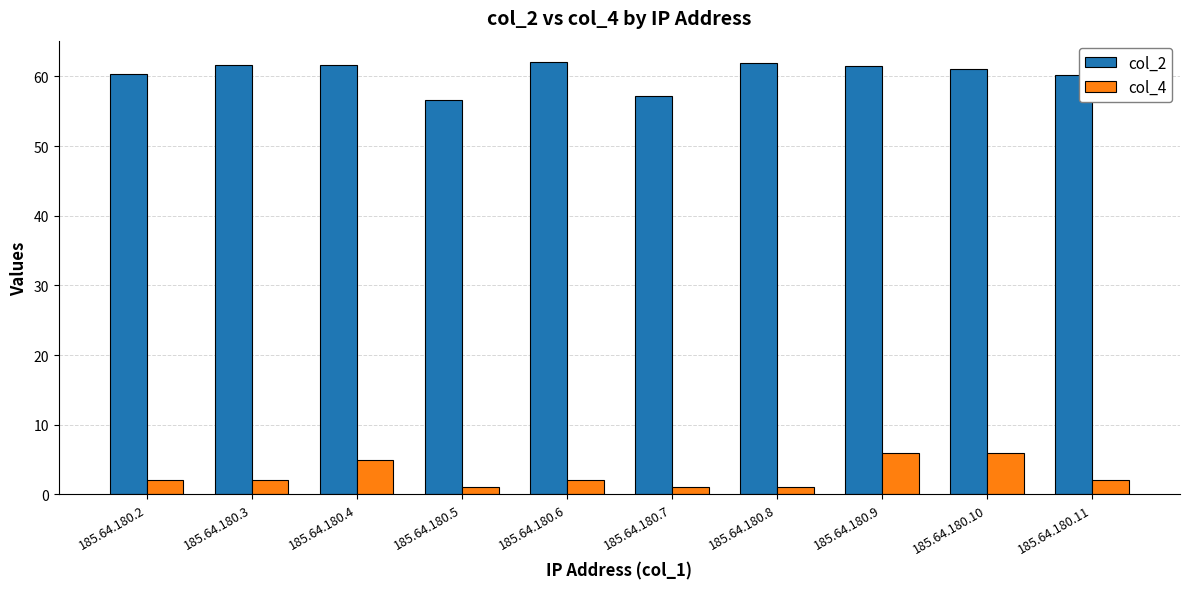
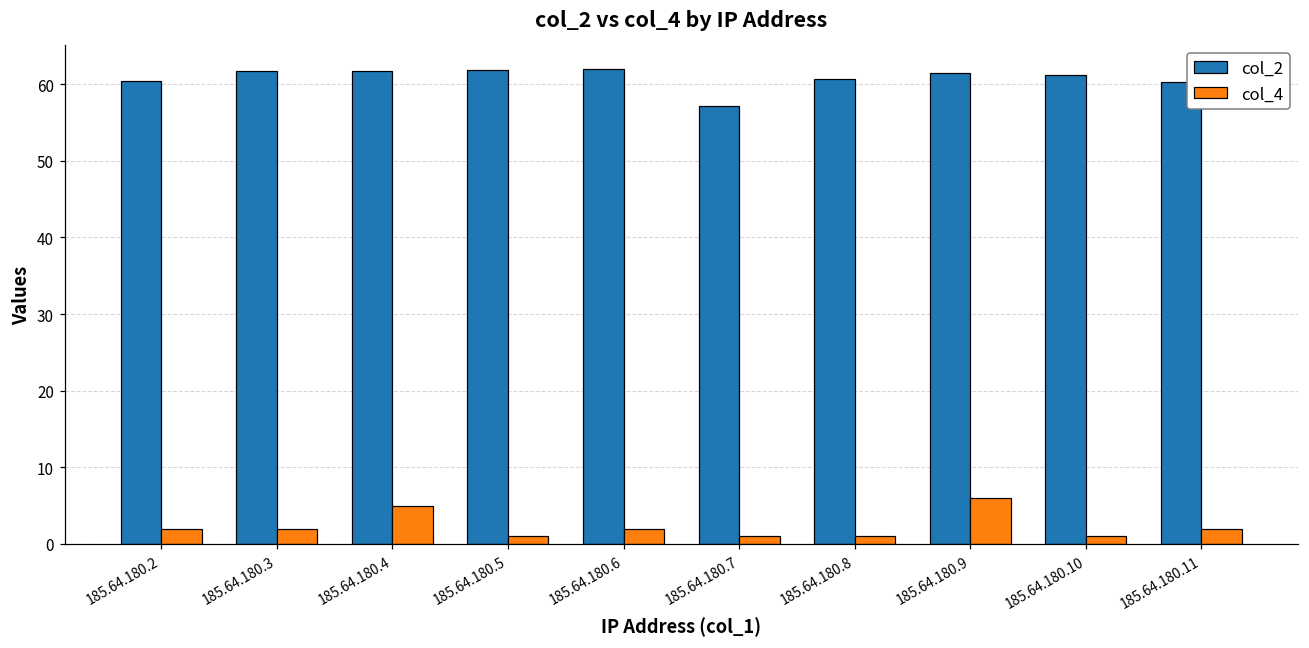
  {
    "col_2": {
      "185.64.180.2": 60,
      "185.64.180.3": 62,
      "185.64.180.4": 62,
-     "185.64.180.5": 57,
+     "185.64.180.5": 62,
      "185.64.180.6": 62,
      "185.64.180.7": 57,
-     "185.64.180.8": 62,
+     "185.64.180.8": 61,
      "185.64.180.9": 61,
      "185.64.180.10": 61,
      "185.64.180.11": 60
    },
    "col_4": {
      "185.64.180.2": 2,
      "185.64.180.3": 2,
      "185.64.180.4": 5,
      "185.64.180.5": 1,
      "185.64.180.6": 2,
      "185.64.180.7": 1,
      "185.64.180.8": 1,
      "185.64.180.9": 6,
-     "185.64.180.10": 6,
+     "185.64.180.10": 1,
      "185.64.180.11": 2
    }
  }
